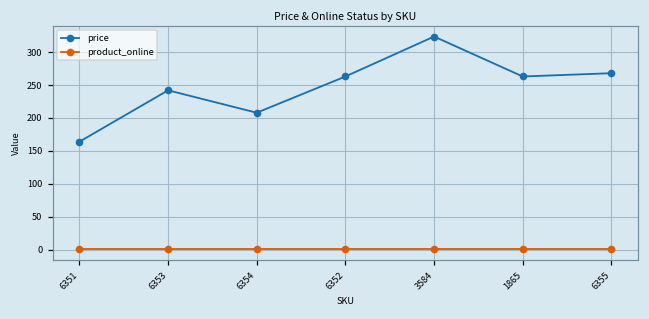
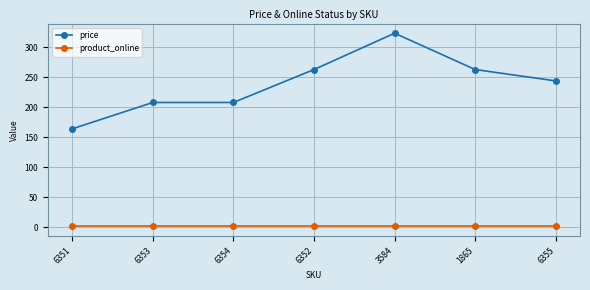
  {
    "price": {
      "6351": 160,
-     "6353": 240,
+     "6353": 210,
      "6354": 210,
      "6352": 260,
      "3584": 320,
      "1865": 260,
-     "6355": 270
+     "6355": 240
    },
    "product_online": {
      "6351": 0,
      "6353": 0,
      "6354": 0,
      "6352": 0,
      "3584": 0,
      "1865": 0,
      "6355": 0
    }
  }
